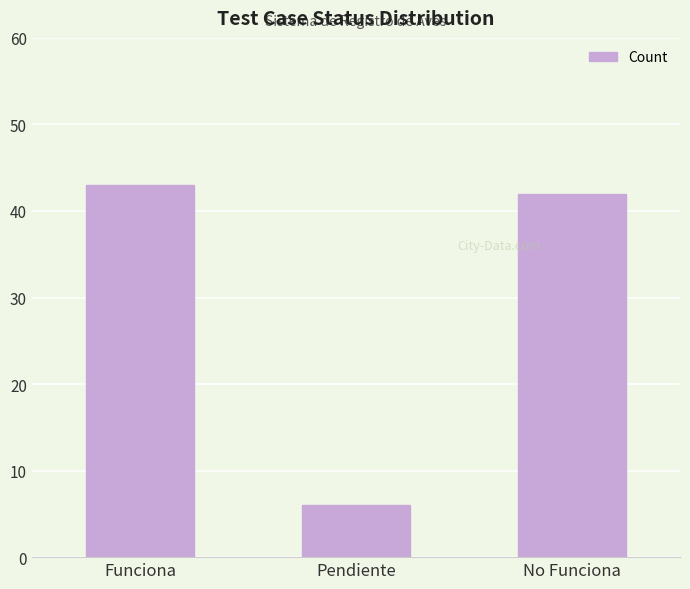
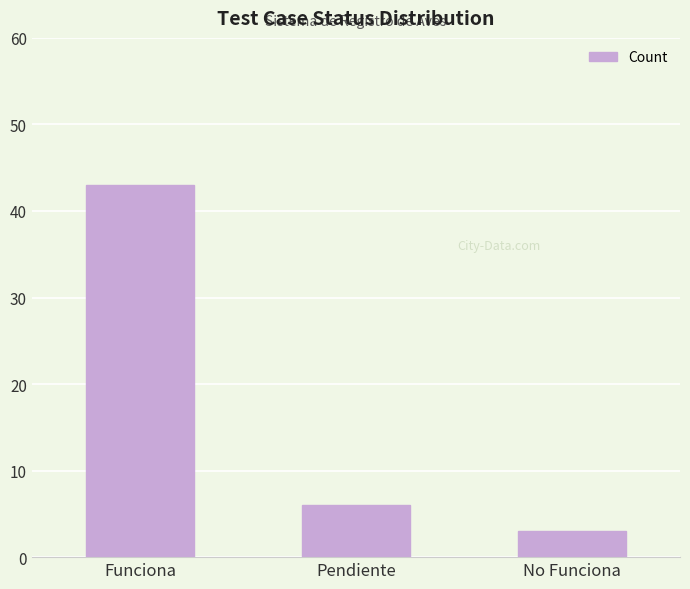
  {
    "Funciona": 43,
    "Pendiente": 6,
-   "No Funciona": 42
+   "No Funciona": 3
  }
